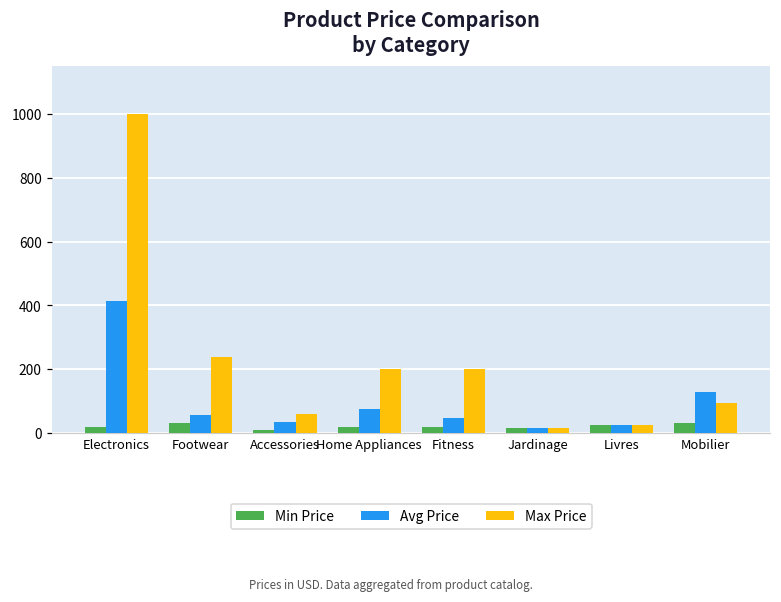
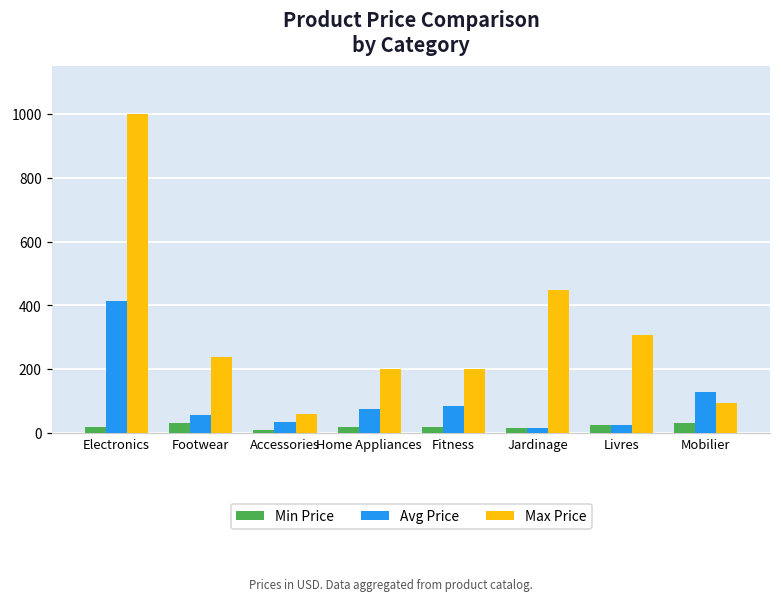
  {
    "Min Price": {
      "Electronics": 20,
      "Footwear": 30,
      "Accessories": 10,
      "Home Appliances": 20,
      "Fitness": 20,
      "Jardinage": 20,
      "Livres": 20,
      "Mobilier": 30
    },
    "Avg Price": {
      "Electronics": 410,
      "Footwear": 50,
      "Accessories": 30,
      "Home Appliances": 70,
-     "Fitness": 50,
+     "Fitness": 80,
      "Jardinage": 20,
      "Livres": 20,
      "Mobilier": 130
    },
    "Max Price": {
      "Electronics": 1000,
      "Footwear": 240,
      "Accessories": 60,
      "Home Appliances": 200,
      "Fitness": 200,
-     "Jardinage": 20,
-     "Livres": 20,
+     "Jardinage": 450,
+     "Livres": 310,
      "Mobilier": 90
    }
  }
